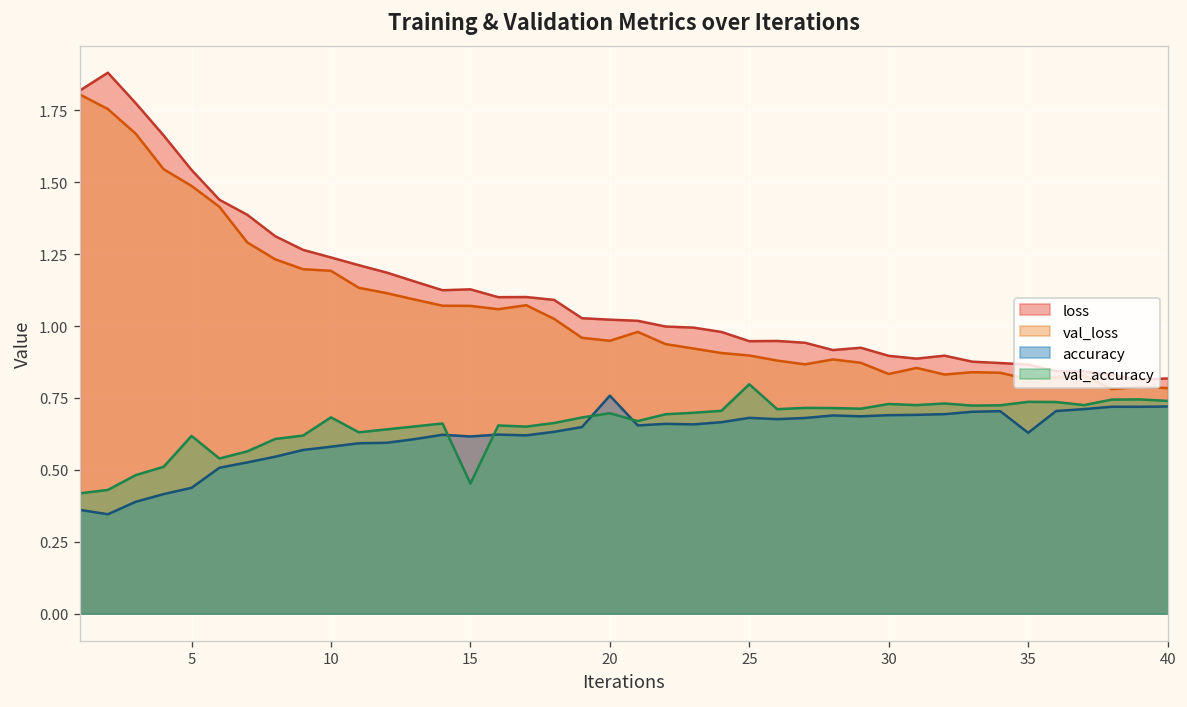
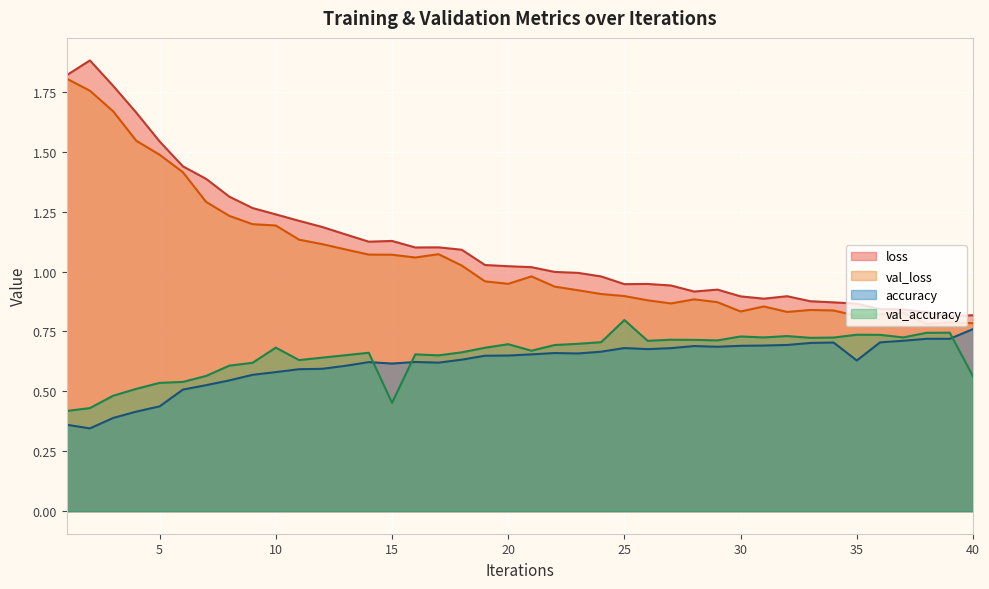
  {
    "accuracy": {
      "5": 0.44,
      "10": 0.58,
      "15": 0.62,
-     "20": 0.76,
+     "20": 0.65,
      "25": 0.68,
      "30": 0.69,
      "35": 0.63,
-     "40": 0.72
+     "40": 0.76
    },
    "val_accuracy": {
-     "5": 0.62,
+     "5": 0.54,
      "10": 0.68,
      "15": 0.45,
      "20": 0.70,
      "25": 0.80,
      "30": 0.73,
      "35": 0.74,
-     "40": 0.74
+     "40": 0.56
    }
  }
